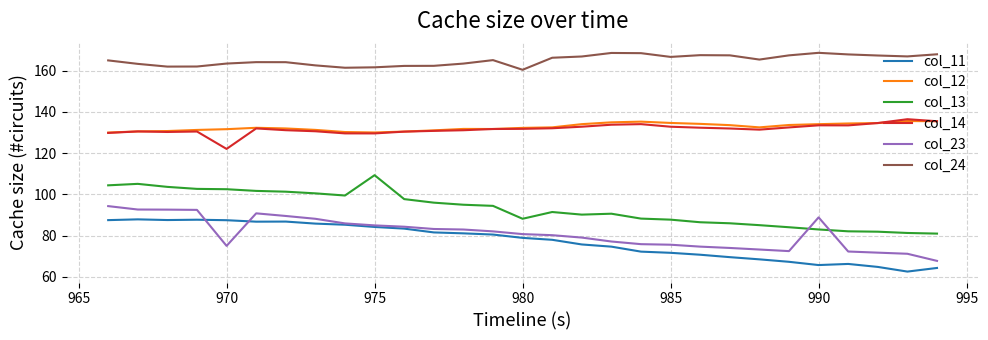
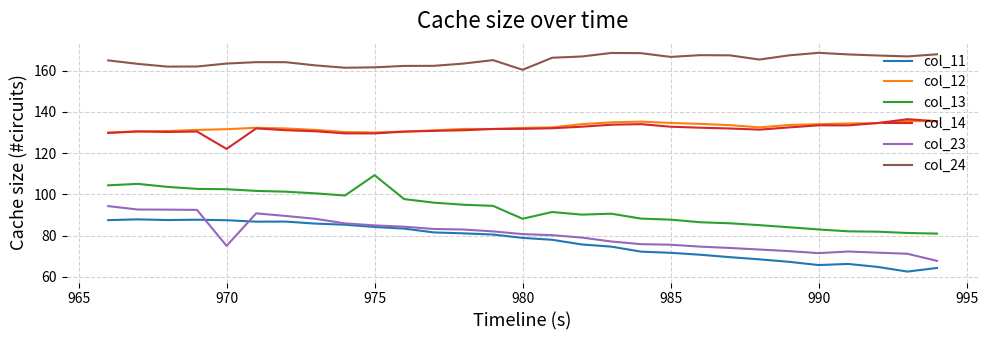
  {
    "col_11": {
      "970": 87,
      "980": 79,
      "985": 72,
      "990": 66
    },
    "col_12": {
      "970": 132,
      "985": 135
    },
    "col_13": {
      "970": 102,
      "975": 109,
      "980": 88,
      "985": 88,
      "990": 83
    },
    "col_14": {
      "970": 122,
      "985": 133
    },
    "col_23": {
      "970": 75,
      "980": 81,
      "985": 76,
-     "990": 89
+     "990": 71
    },
    "col_24": {
      "970": 164,
      "975": 162,
      "980": 160,
      "985": 167,
      "990": 169
    }
  }
